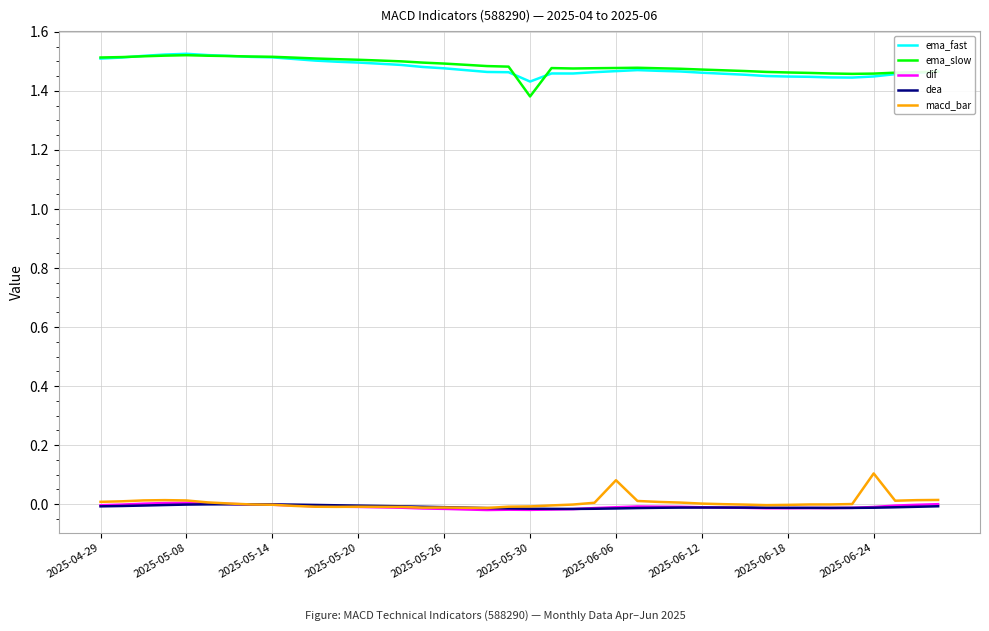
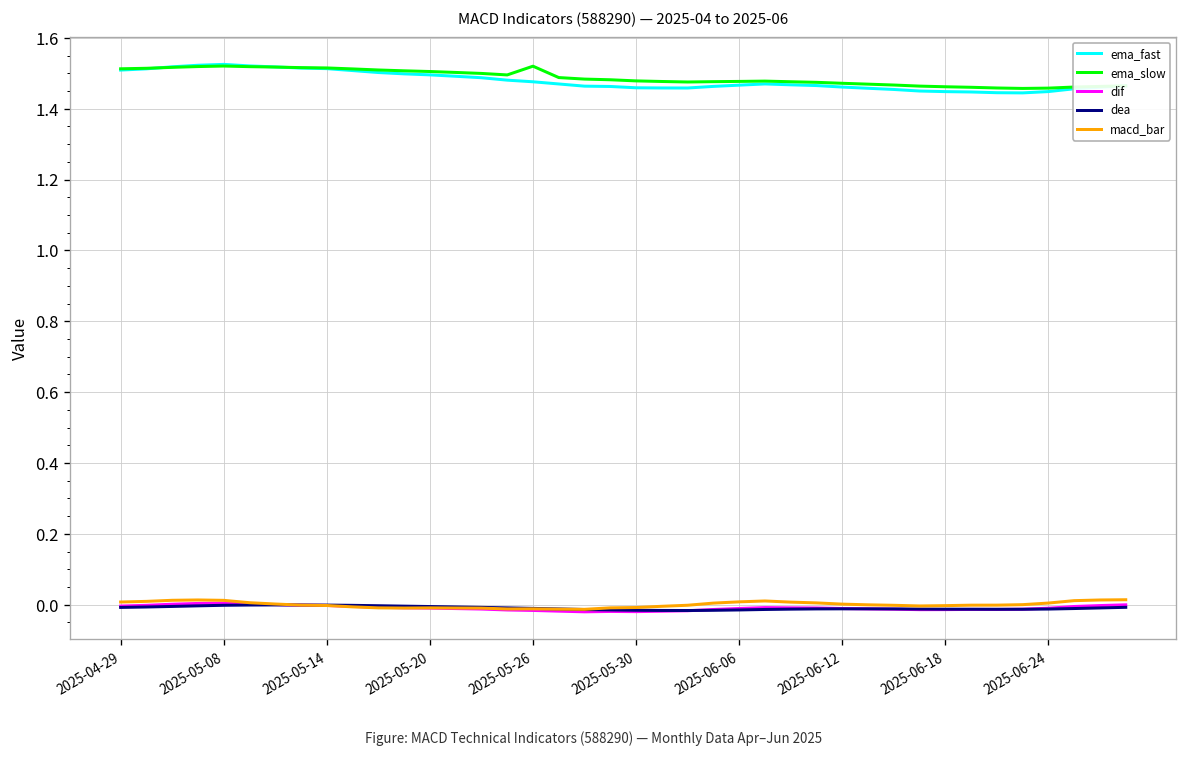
  {
    "ema_fast": {
      "2025-05-20": 1.50,
      "2025-05-26": 1.48,
-     "2025-05-30": 1.43,
+     "2025-05-30": 1.46,
      "2025-06-06": 1.47,
      "2025-06-12": 1.46,
      "2025-06-18": 1.45,
      "2025-06-24": 1.45
    },
    "ema_slow": {
      "2025-05-20": 1.51,
-     "2025-05-26": 1.49,
-     "2025-05-30": 1.38,
+     "2025-05-26": 1.52,
+     "2025-05-30": 1.48,
      "2025-06-06": 1.48,
      "2025-06-12": 1.47,
      "2025-06-18": 1.46,
      "2025-06-24": 1.46
    },
    "macd_bar": {
      "2025-04-29": 0.01,
-     "2025-06-06": 0.08,
+     "2025-06-06": 0.01,
      "2025-06-12": 0.00,
      "2025-06-18": 0.00,
-     "2025-06-24": 0.10
+     "2025-06-24": 0.00
    }
  }
